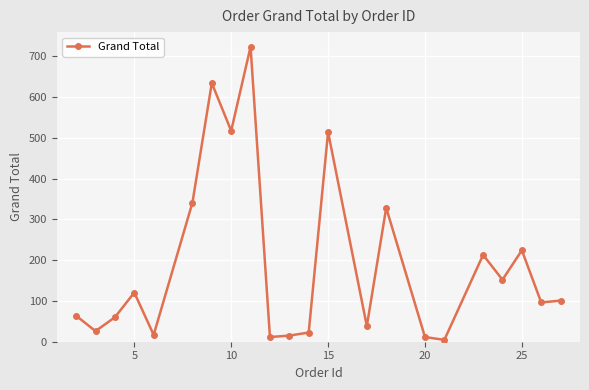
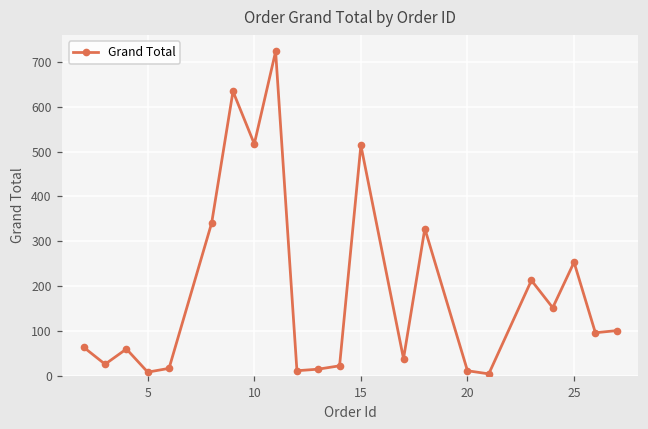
  {
-   "5": 120,
+   "5": 10,
    "10": 520,
    "15": 510,
    "20": 10,
-   "25": 220
+   "25": 250
  }
